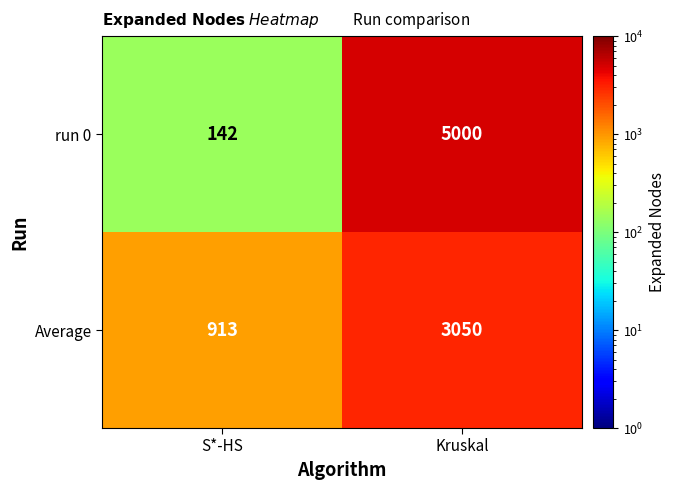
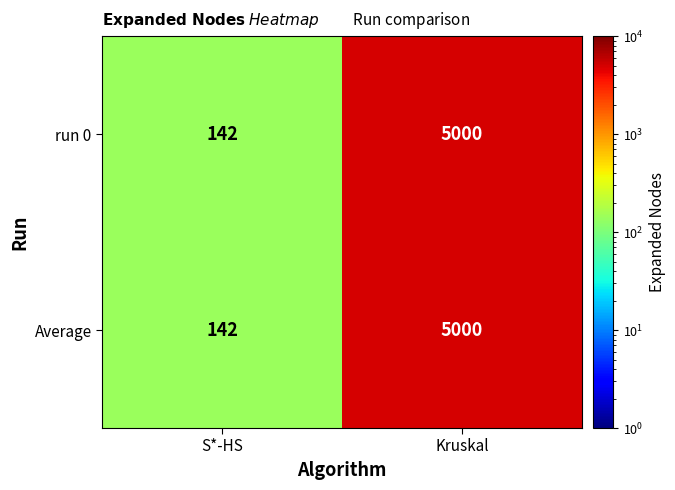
  {
    "run 0": {
      "S*-HS": 142,
      "Kruskal": 5000
    },
    "Average": {
-     "S*-HS": 913,
-     "Kruskal": 3050
+     "S*-HS": 142,
+     "Kruskal": 5000
    }
  }
